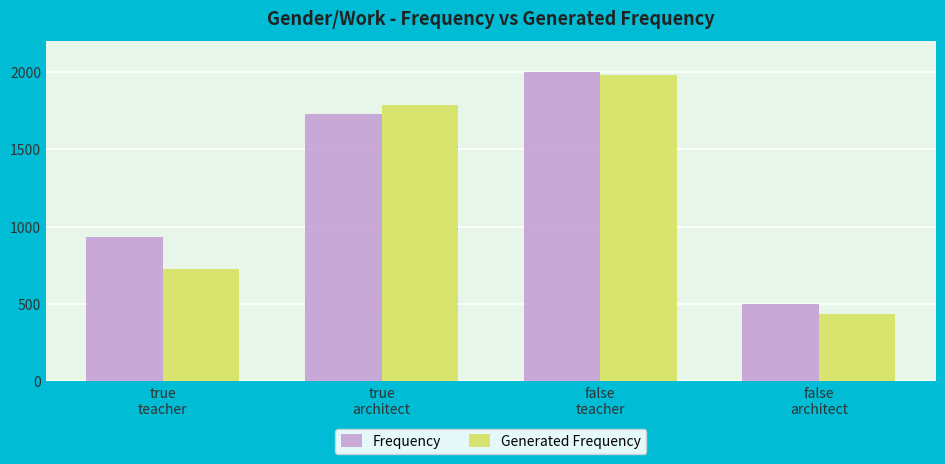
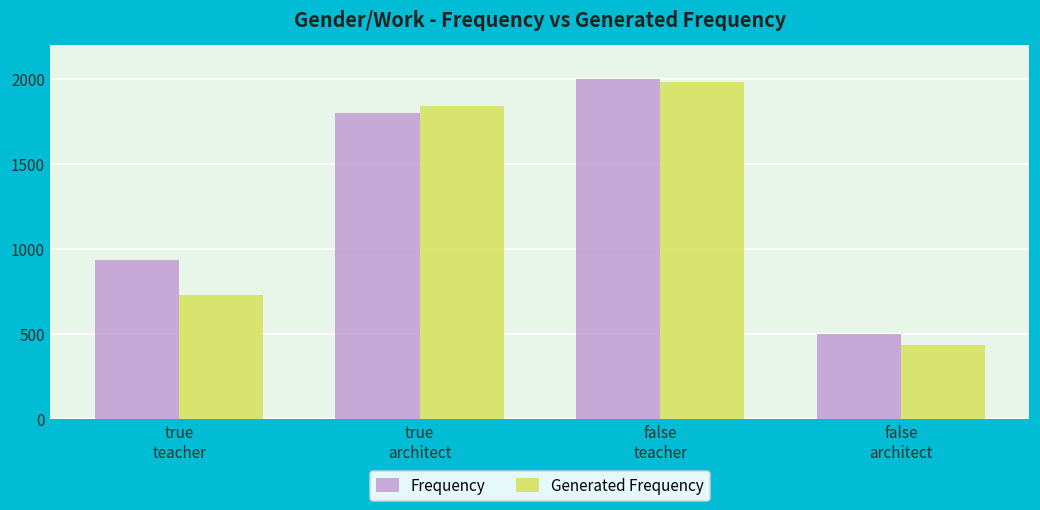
  {
    "Frequency": {
      "true teacher": 930,
-     "true architect": 1730,
+     "true architect": 1800,
      "false teacher": 2000,
      "false architect": 500
    },
    "Generated Frequency": {
      "true teacher": 730,
-     "true architect": 1790,
+     "true architect": 1840,
      "false teacher": 1980,
      "false architect": 430
    }
  }
